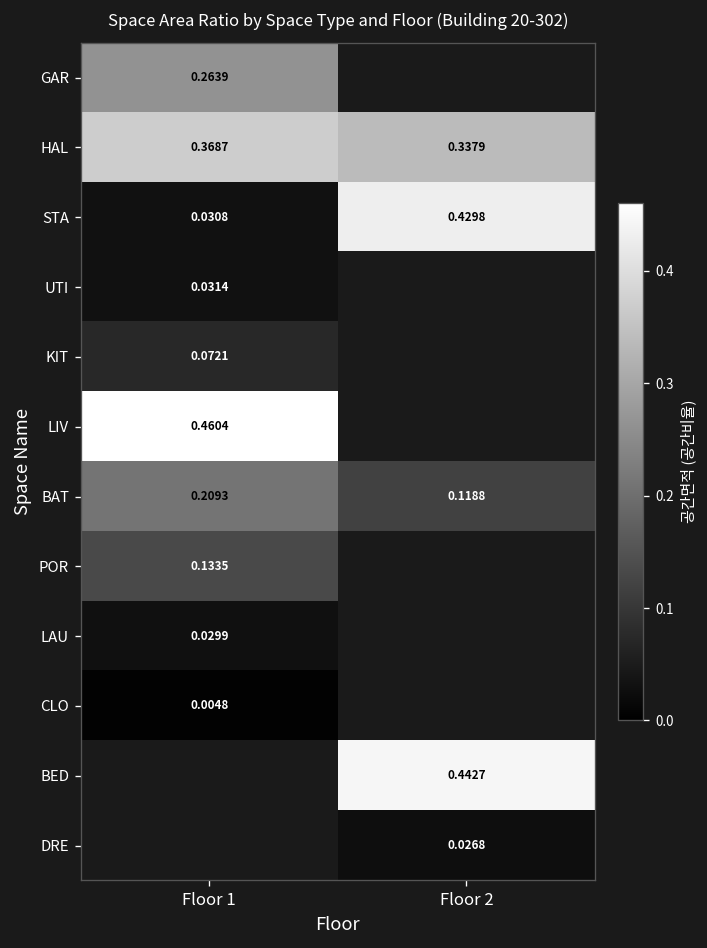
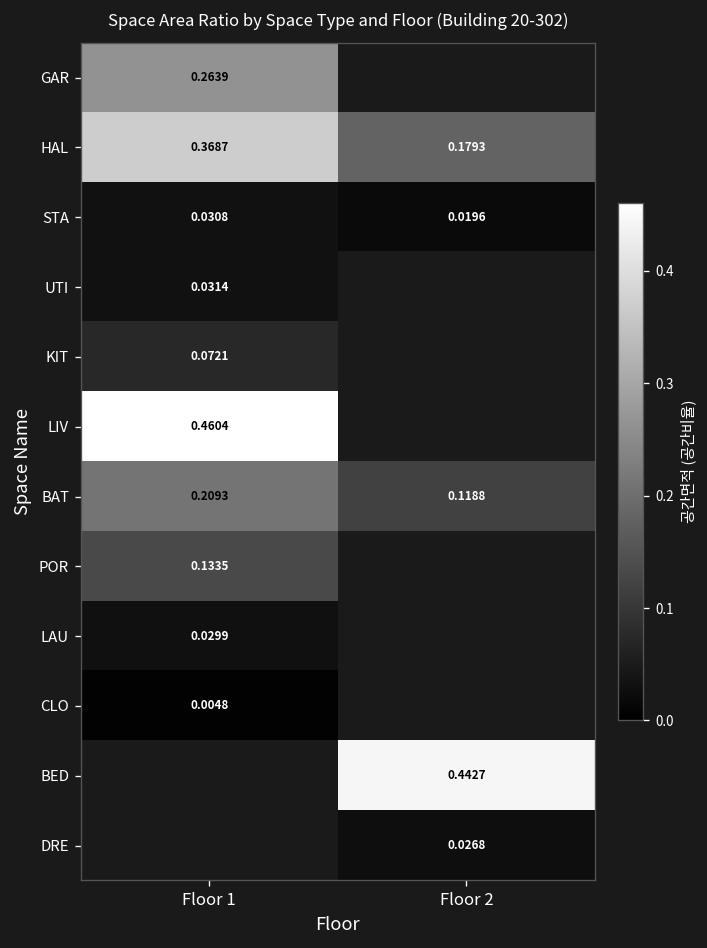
  {
    "GAR": {
      "Floor 1": 0.2639
    },
    "HAL": {
      "Floor 1": 0.3687,
-     "Floor 2": 0.3379
+     "Floor 2": 0.1793
    },
    "STA": {
      "Floor 1": 0.0308,
-     "Floor 2": 0.4298
+     "Floor 2": 0.0196
    },
    "UTI": {
      "Floor 1": 0.0314
    },
    "KIT": {
      "Floor 1": 0.0721
    },
    "LIV": {
      "Floor 1": 0.4604
    },
    "BAT": {
      "Floor 1": 0.2093,
      "Floor 2": 0.1188
    },
    "POR": {
      "Floor 1": 0.1335
    },
    "LAU": {
      "Floor 1": 0.0299
    },
    "CLO": {
      "Floor 1": 0.0048
    },
    "BED": {
      "Floor 2": 0.4427
    },
    "DRE": {
      "Floor 2": 0.0268
    }
  }
